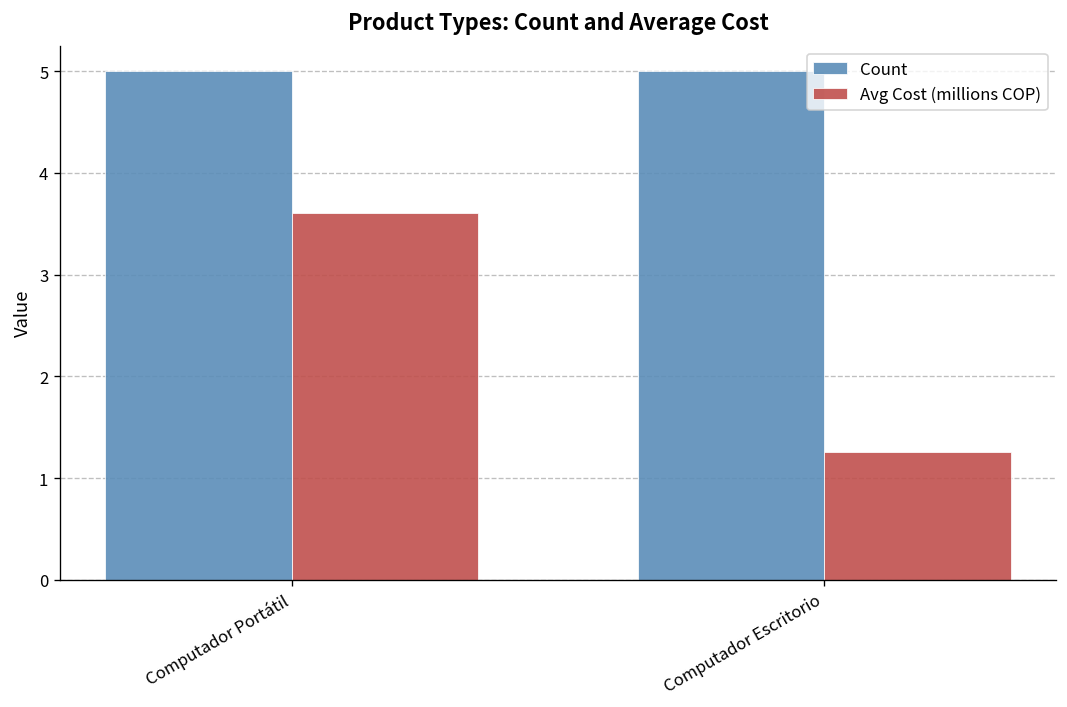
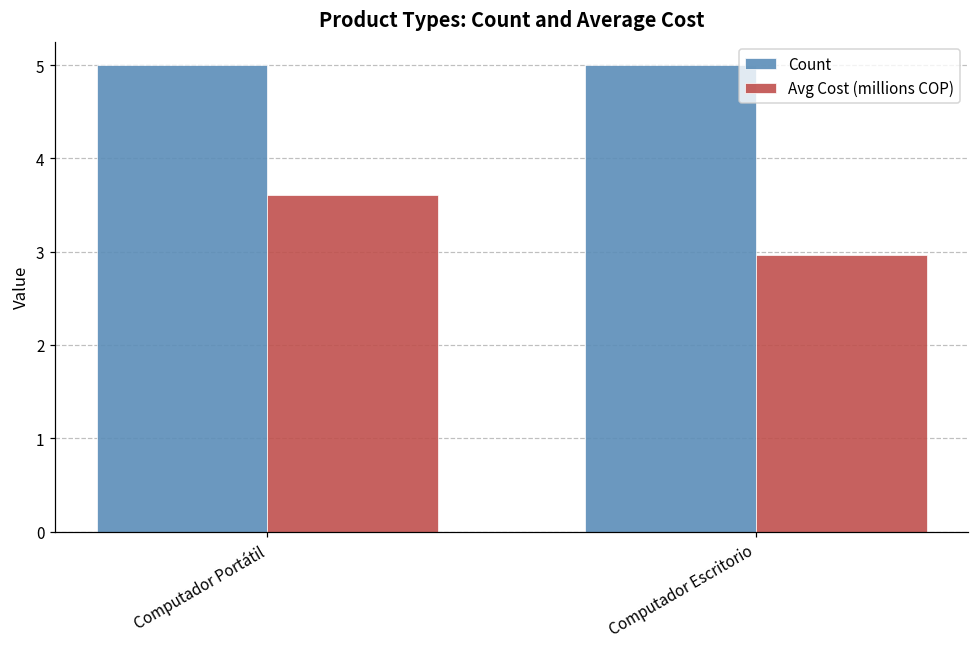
  {
    "Count": {
      "Computador Portátil": 5.0,
      "Computador Escritorio": 5.0
    },
    "Avg Cost (millions COP)": {
      "Computador Portátil": 3.6,
-     "Computador Escritorio": 1.3
+     "Computador Escritorio": 3.0
    }
  }
